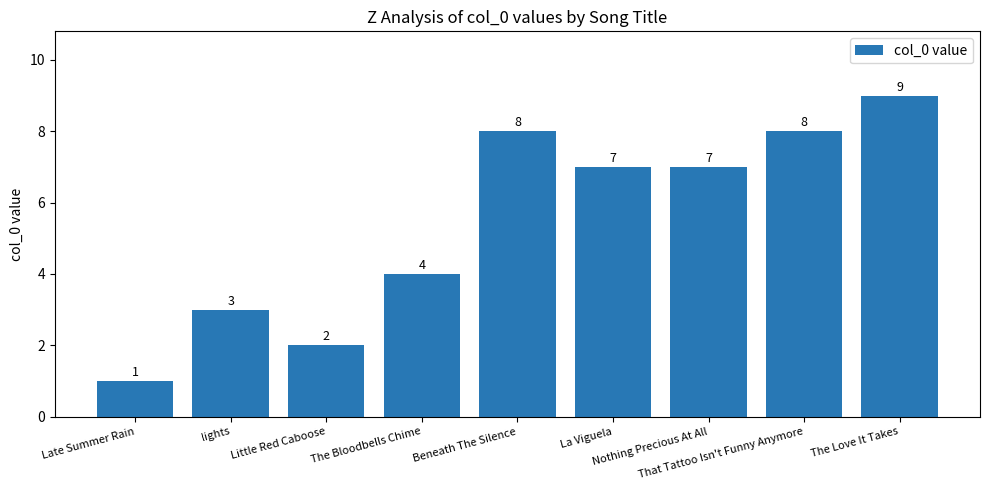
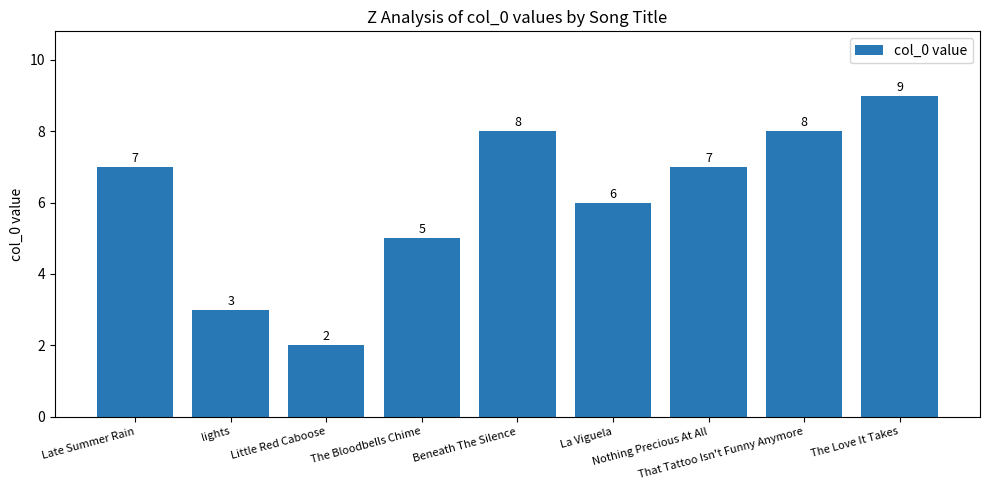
  {
-   "Late Summer Rain": 1,
+   "Late Summer Rain": 7,
    "lights": 3,
    "Little Red Caboose": 2,
-   "The Bloodbells Chime": 4,
+   "The Bloodbells Chime": 5,
    "Beneath The Silence": 8,
-   "La Viguela": 7,
+   "La Viguela": 6,
    "Nothing Precious At All": 7,
    "That Tattoo Isn't Funny Anymore": 8,
    "The Love It Takes": 9
  }
